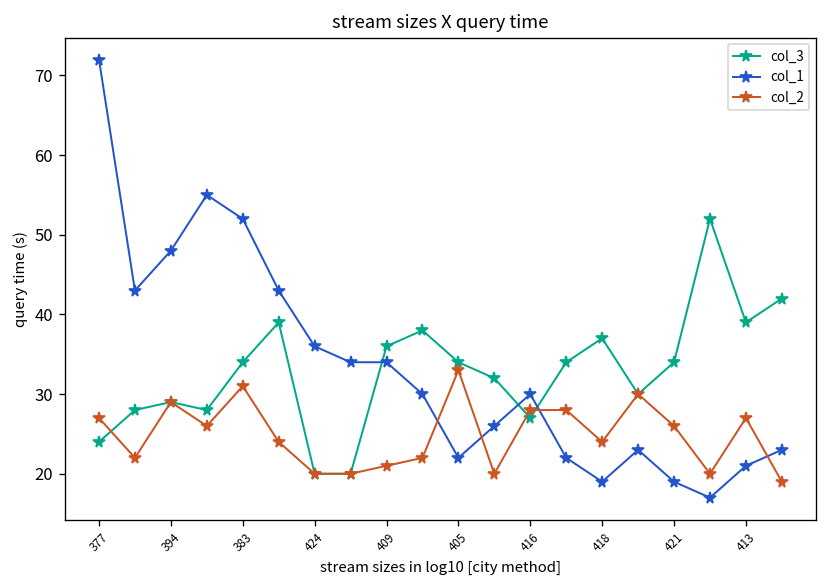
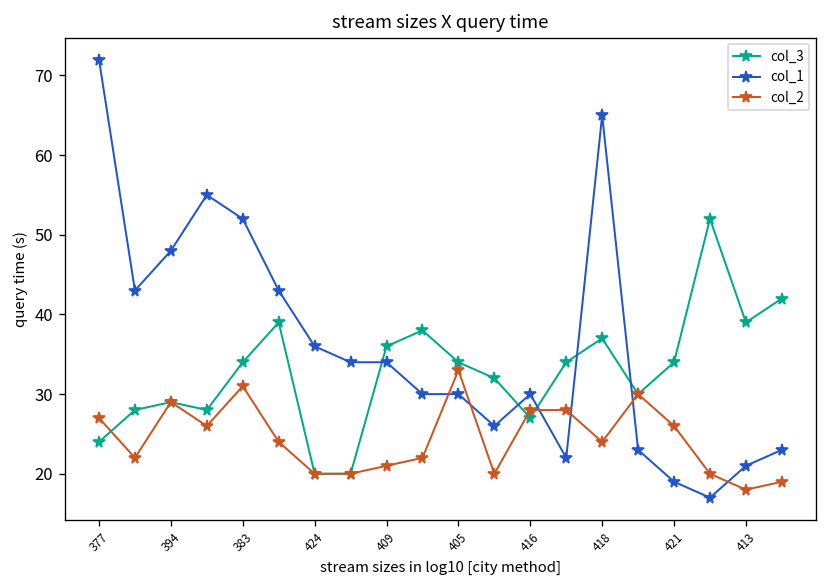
  {
    "col_3": {
      "377": 24,
      "383": 34,
      "409": 36,
      "405": 34,
      "416": 27,
      "418": 37,
      "421": 34,
      "413": 39
    },
    "col_1": {
      "377": 72,
      "394": 48,
      "383": 52,
      "424": 36,
      "409": 34,
-     "405": 22,
+     "405": 30,
      "416": 30,
-     "418": 19,
+     "418": 65,
      "421": 19,
      "413": 21
    },
    "col_2": {
      "377": 27,
      "383": 31,
      "409": 21,
      "405": 33,
      "416": 28,
      "418": 24,
      "421": 26,
-     "413": 27
+     "413": 18
    }
  }
